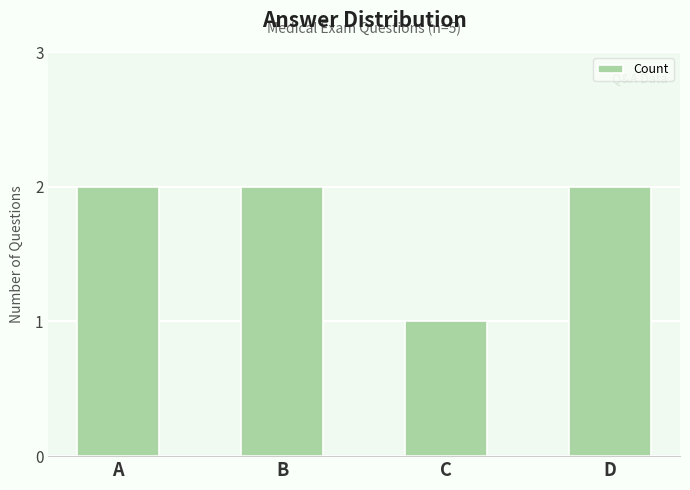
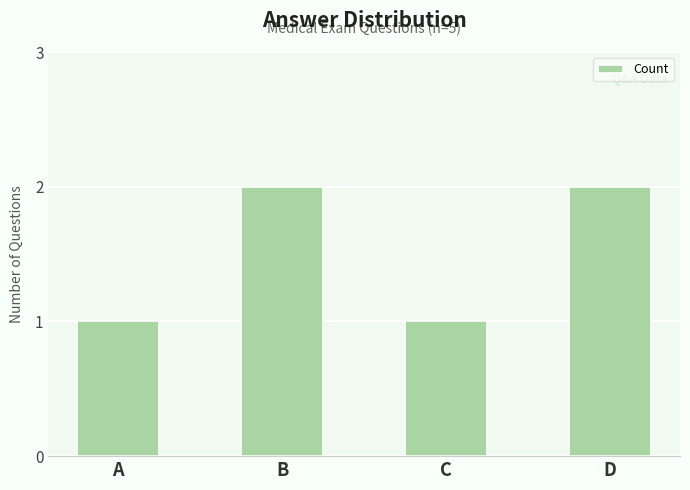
  {
-   "A": 2,
+   "A": 1,
    "B": 2,
    "C": 1,
    "D": 2
  }
